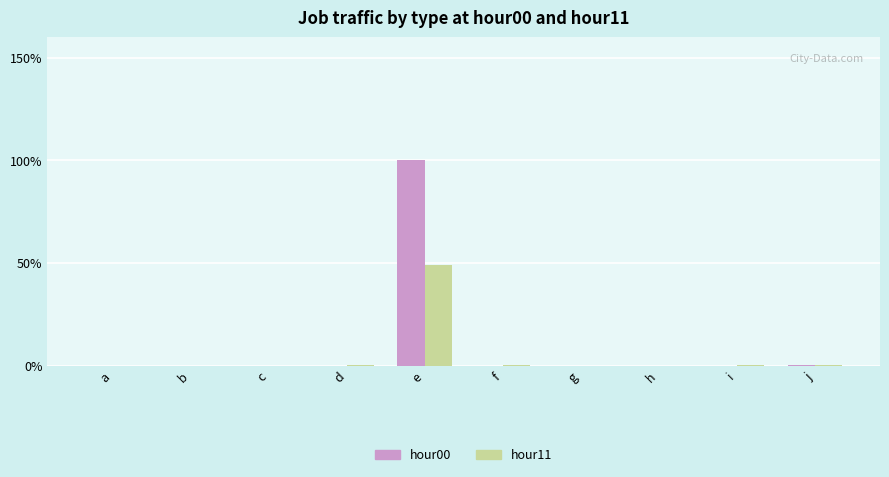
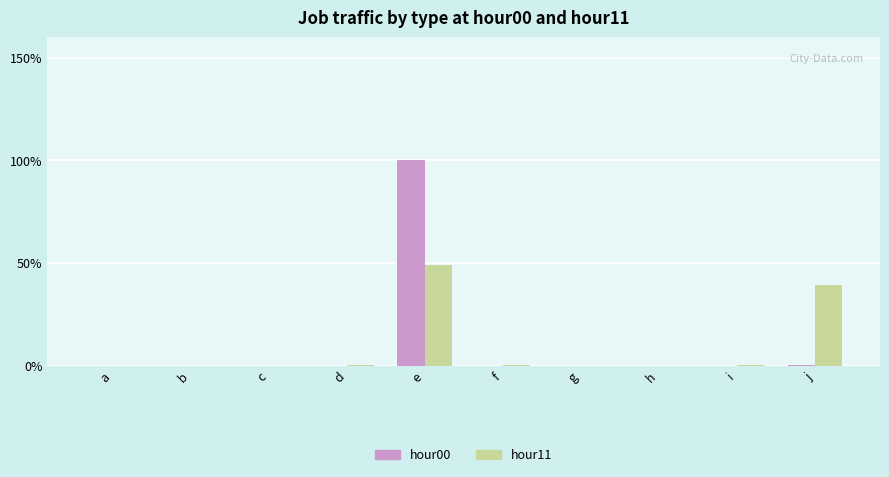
  {
    "hour00": {
      "e": "100%"
    },
    "hour11": {
      "e": "49%",
-     "j": "0%"
+     "j": "39%"
    }
  }
